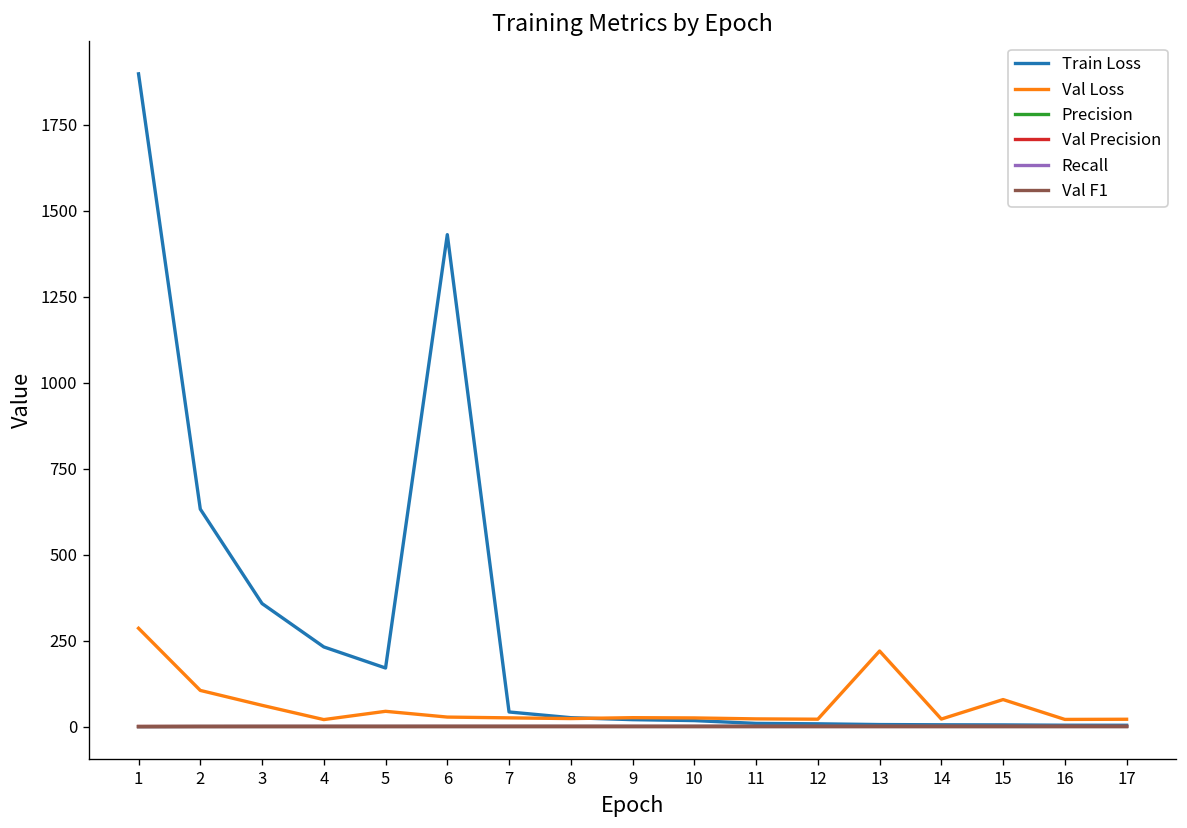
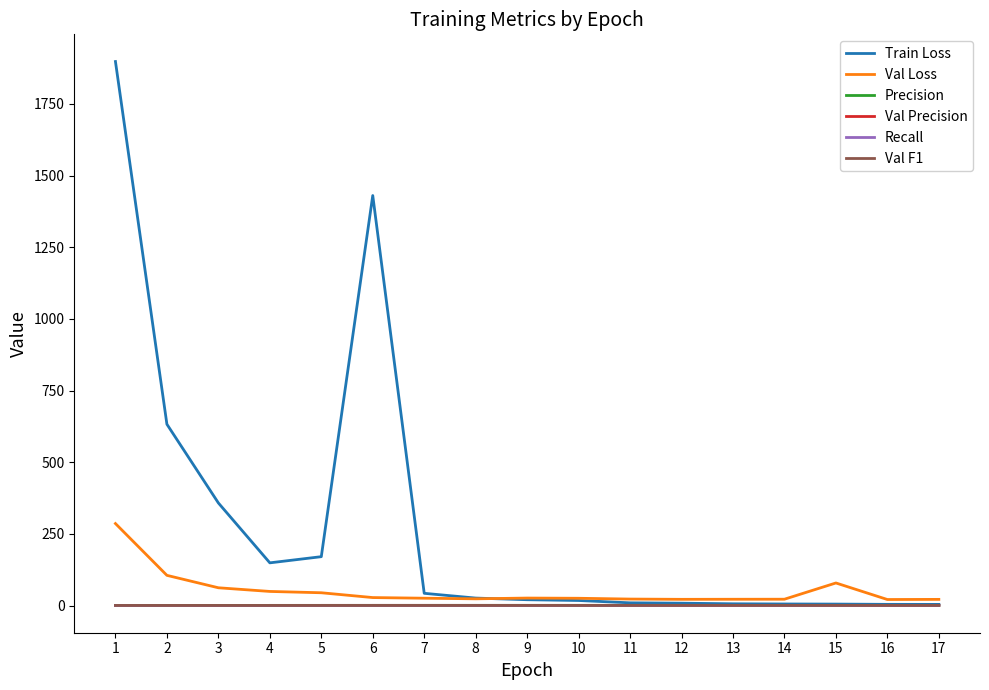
  {
    "Train Loss": {
      "1": 1900,
      "2": 630,
      "3": 360,
-     "4": 230,
+     "4": 150,
      "5": 170,
      "6": 1430,
      "7": 40,
      "11": 10
    },
    "Val Loss": {
      "1": 290,
      "2": 110,
      "3": 60,
-     "4": 20,
+     "4": 50,
      "5": 40,
      "6": 30,
      "7": 30,
      "11": 20,
      "12": 20,
-     "13": 220,
+     "13": 20,
      "14": 20,
      "15": 80,
      "16": 20,
      "17": 20
    }
  }
